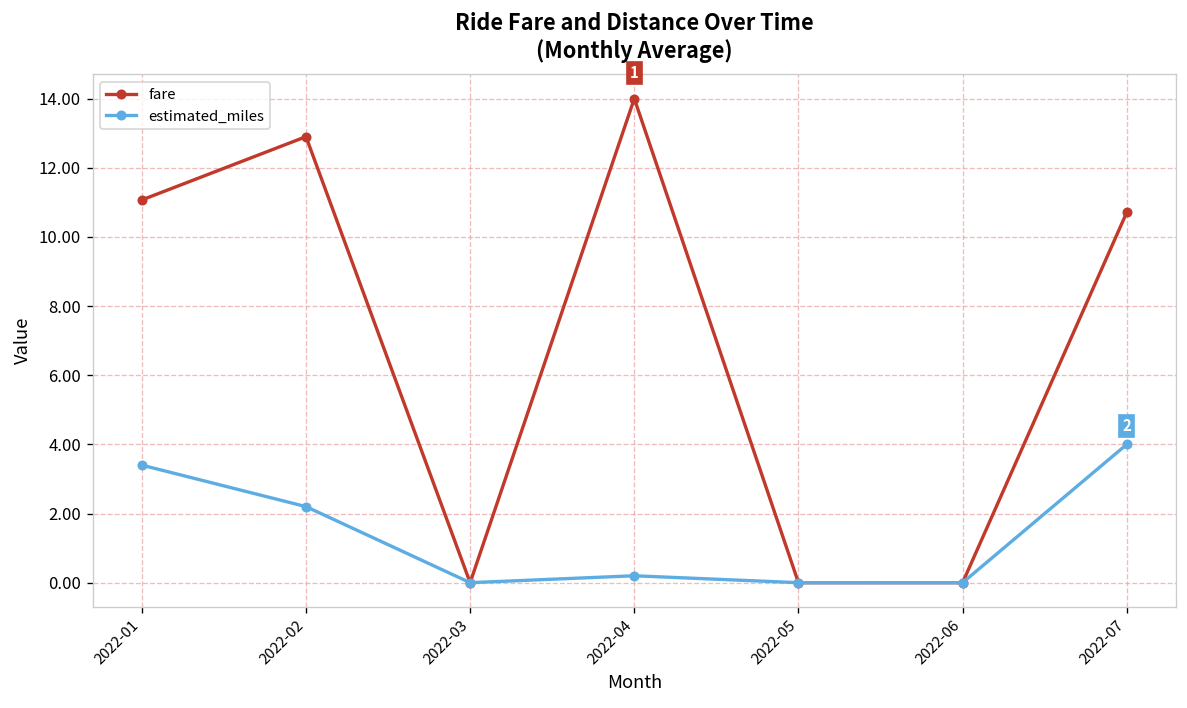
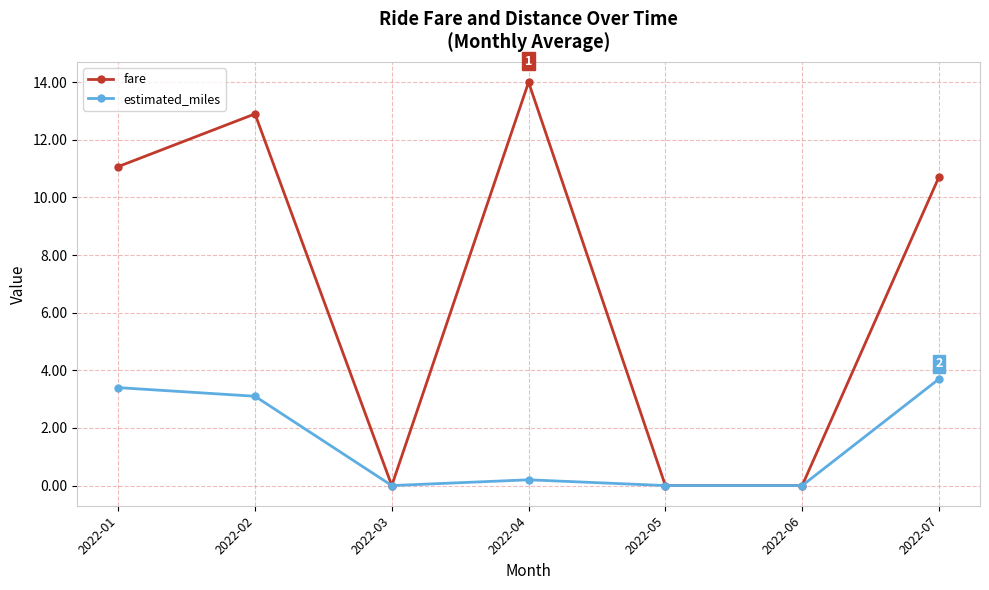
  {
    "fare": {
      "2022-01": 11.1,
      "2022-02": 12.9,
      "2022-07": 10.7
    },
    "estimated_miles": {
      "2022-01": 3.4,
-     "2022-02": 2.2,
+     "2022-02": 3.1,
      "2022-04": 0.2,
-     "2022-07": 4.0
+     "2022-07": 3.7
    }
  }
